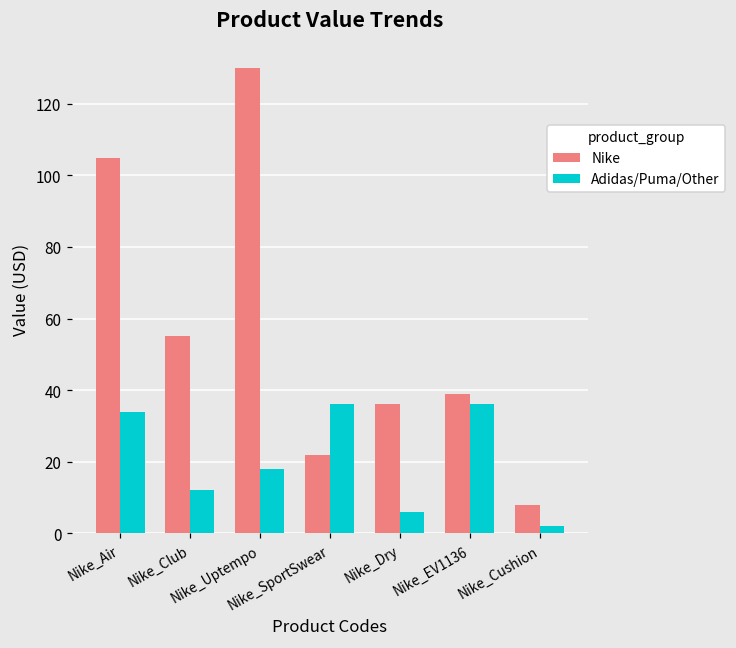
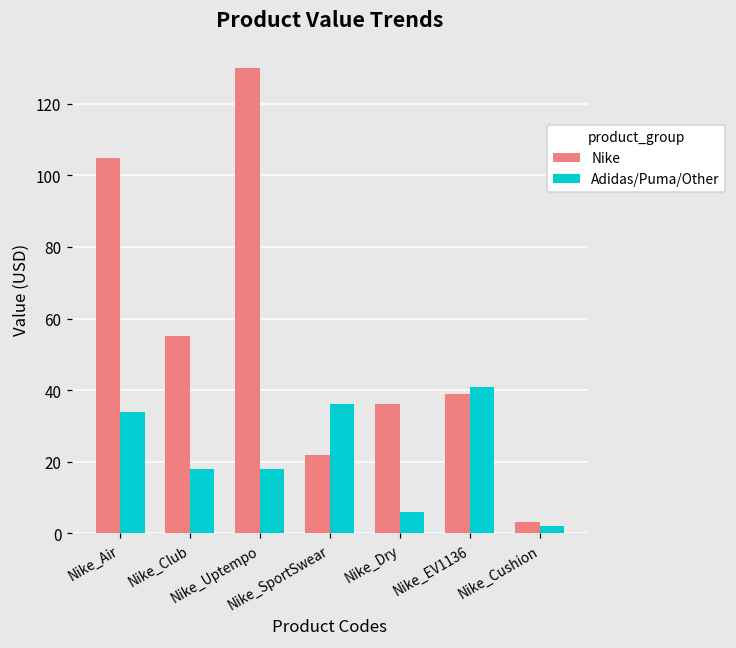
  {
    "Nike": {
      "Nike_Air": 105,
      "Nike_Club": 55,
      "Nike_Uptempo": 130,
      "Nike_SportSwear": 22,
      "Nike_Dry": 36,
      "Nike_EV1136": 39,
-     "Nike_Cushion": 8
+     "Nike_Cushion": 3
    },
    "Adidas/Puma/Other": {
      "Nike_Air": 34,
-     "Nike_Club": 12,
+     "Nike_Club": 18,
      "Nike_Uptempo": 18,
      "Nike_SportSwear": 36,
      "Nike_Dry": 6,
-     "Nike_EV1136": 36,
+     "Nike_EV1136": 41,
      "Nike_Cushion": 2
    }
  }
